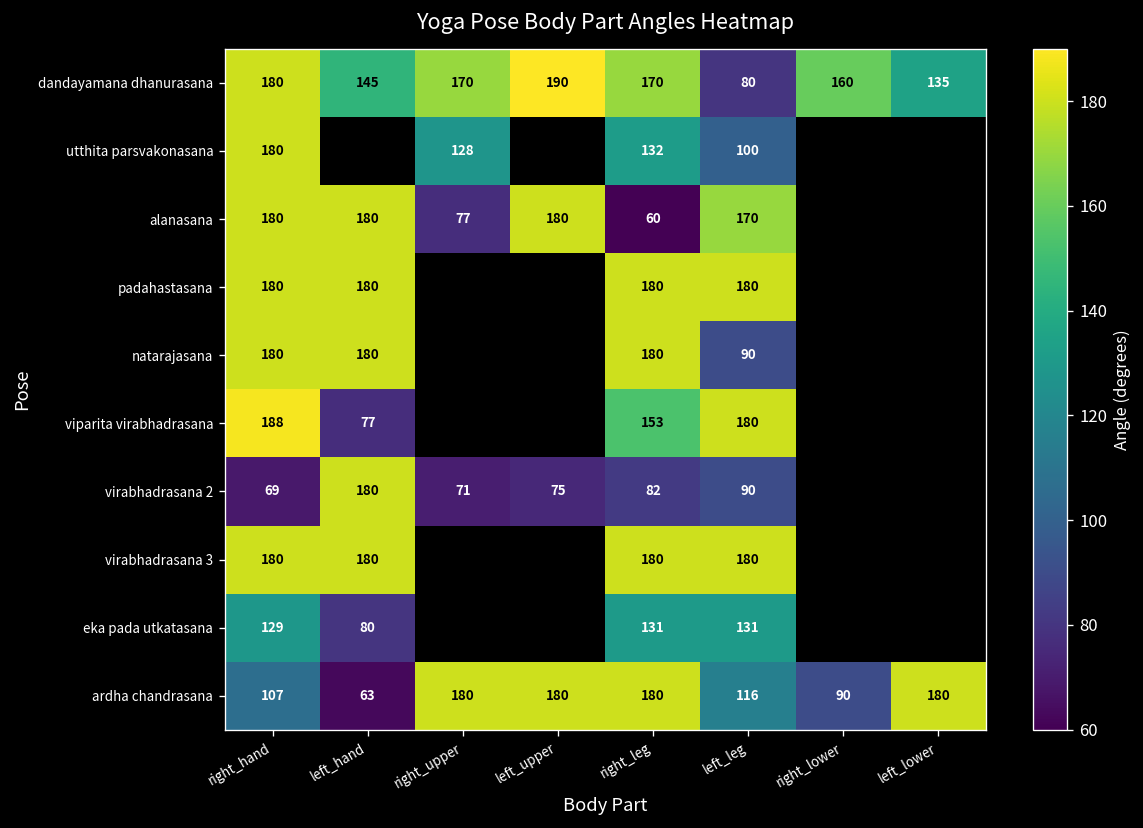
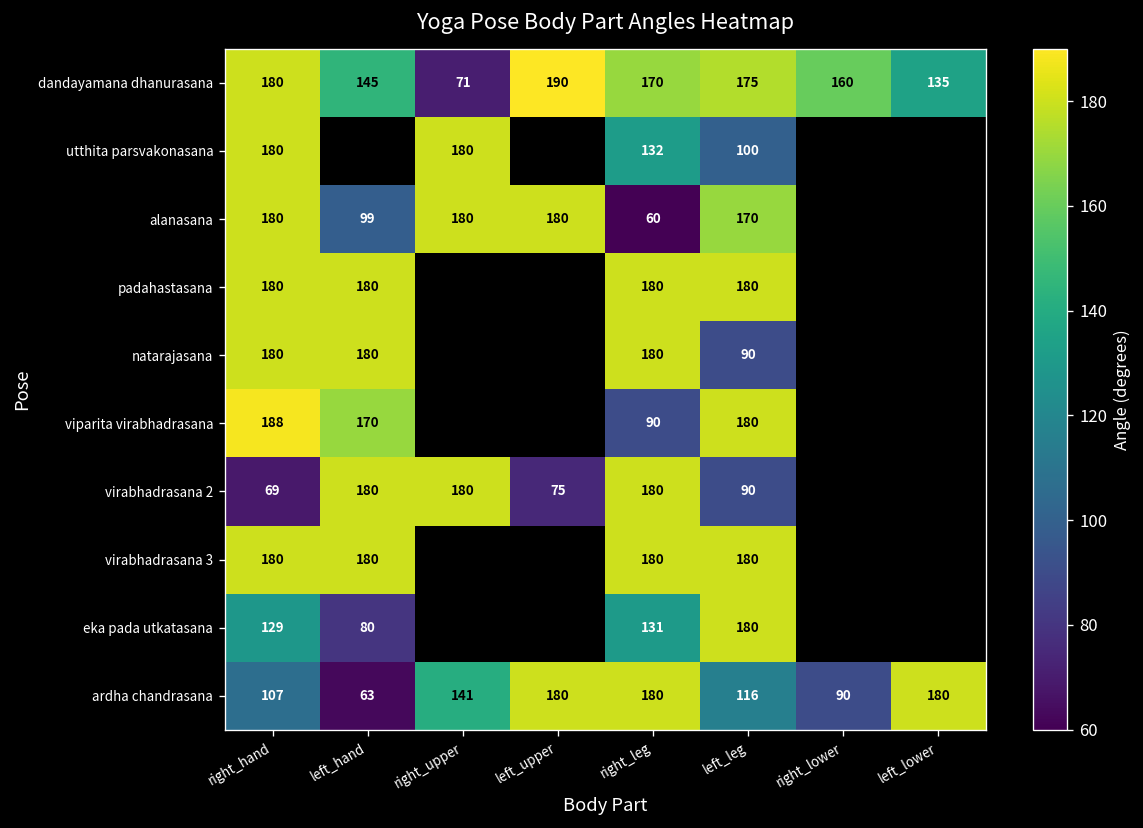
  {
    "dandayamana dhanurasana": {
      "right_hand": 180,
      "left_hand": 145,
-     "right_upper": 170,
+     "right_upper": 71,
      "left_upper": 190,
      "right_leg": 170,
-     "left_leg": 80,
+     "left_leg": 175,
      "right_lower": 160,
      "left_lower": 135
    },
    "utthita parsvakonasana": {
      "right_hand": 180,
-     "right_upper": 128,
+     "right_upper": 180,
      "right_leg": 132,
      "left_leg": 100
    },
    "alanasana": {
      "right_hand": 180,
-     "left_hand": 180,
-     "right_upper": 77,
+     "left_hand": 99,
+     "right_upper": 180,
      "left_upper": 180,
      "right_leg": 60,
      "left_leg": 170
    },
    "padahastasana": {
      "right_hand": 180,
      "left_hand": 180,
      "right_leg": 180,
      "left_leg": 180
    },
    "natarajasana": {
      "right_hand": 180,
      "left_hand": 180,
      "right_leg": 180,
      "left_leg": 90
    },
    "viparita virabhadrasana": {
      "right_hand": 188,
-     "left_hand": 77,
-     "right_leg": 153,
+     "left_hand": 170,
+     "right_leg": 90,
      "left_leg": 180
    },
    "virabhadrasana 2": {
      "right_hand": 69,
      "left_hand": 180,
-     "right_upper": 71,
+     "right_upper": 180,
      "left_upper": 75,
-     "right_leg": 82,
+     "right_leg": 180,
      "left_leg": 90
    },
    "virabhadrasana 3": {
      "right_hand": 180,
      "left_hand": 180,
      "right_leg": 180,
      "left_leg": 180
    },
    "eka pada utkatasana": {
      "right_hand": 129,
      "left_hand": 80,
      "right_leg": 131,
-     "left_leg": 131
+     "left_leg": 180
    },
    "ardha chandrasana": {
      "right_hand": 107,
      "left_hand": 63,
-     "right_upper": 180,
+     "right_upper": 141,
      "left_upper": 180,
      "right_leg": 180,
      "left_leg": 116,
      "right_lower": 90,
      "left_lower": 180
    }
  }
